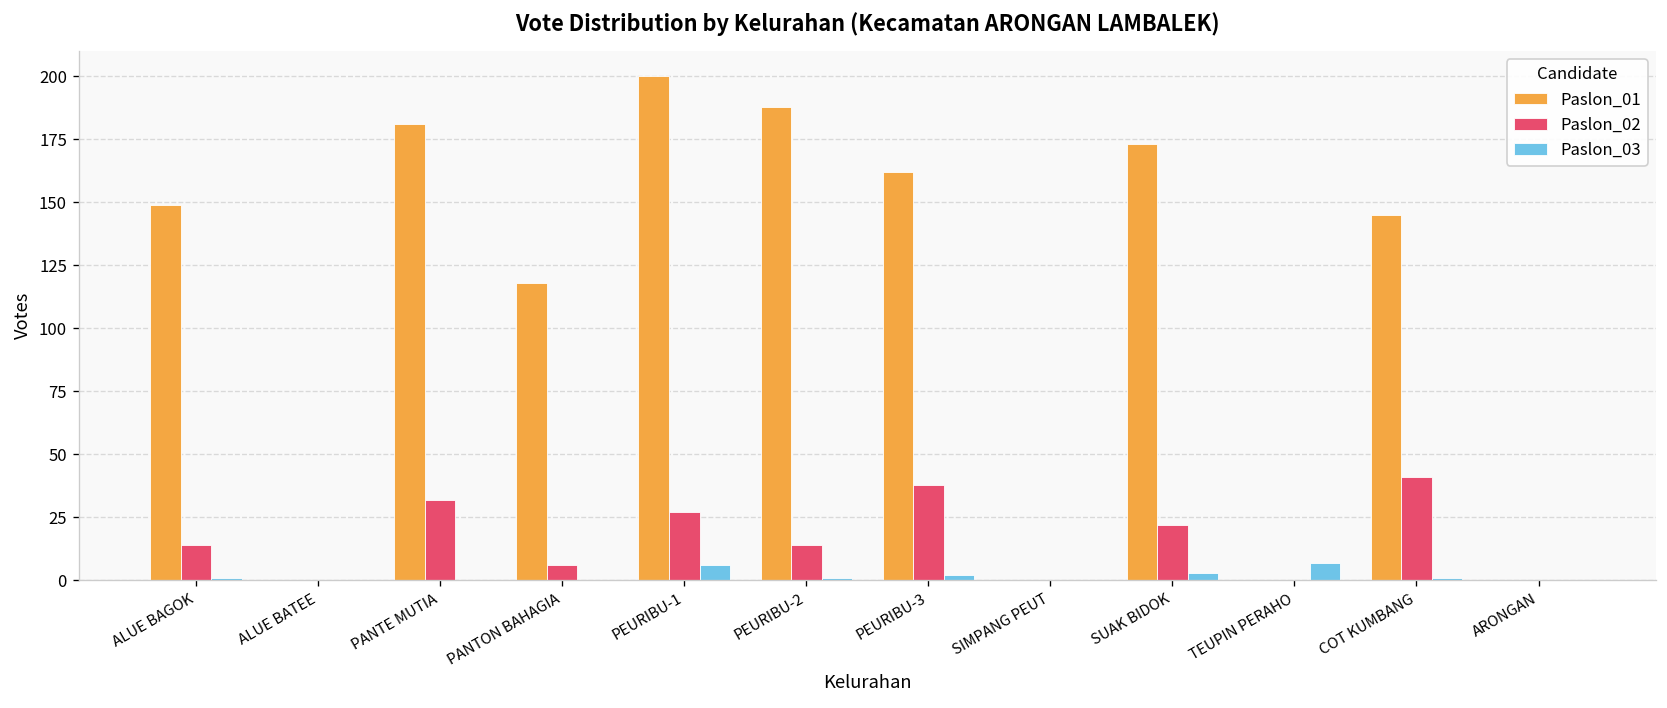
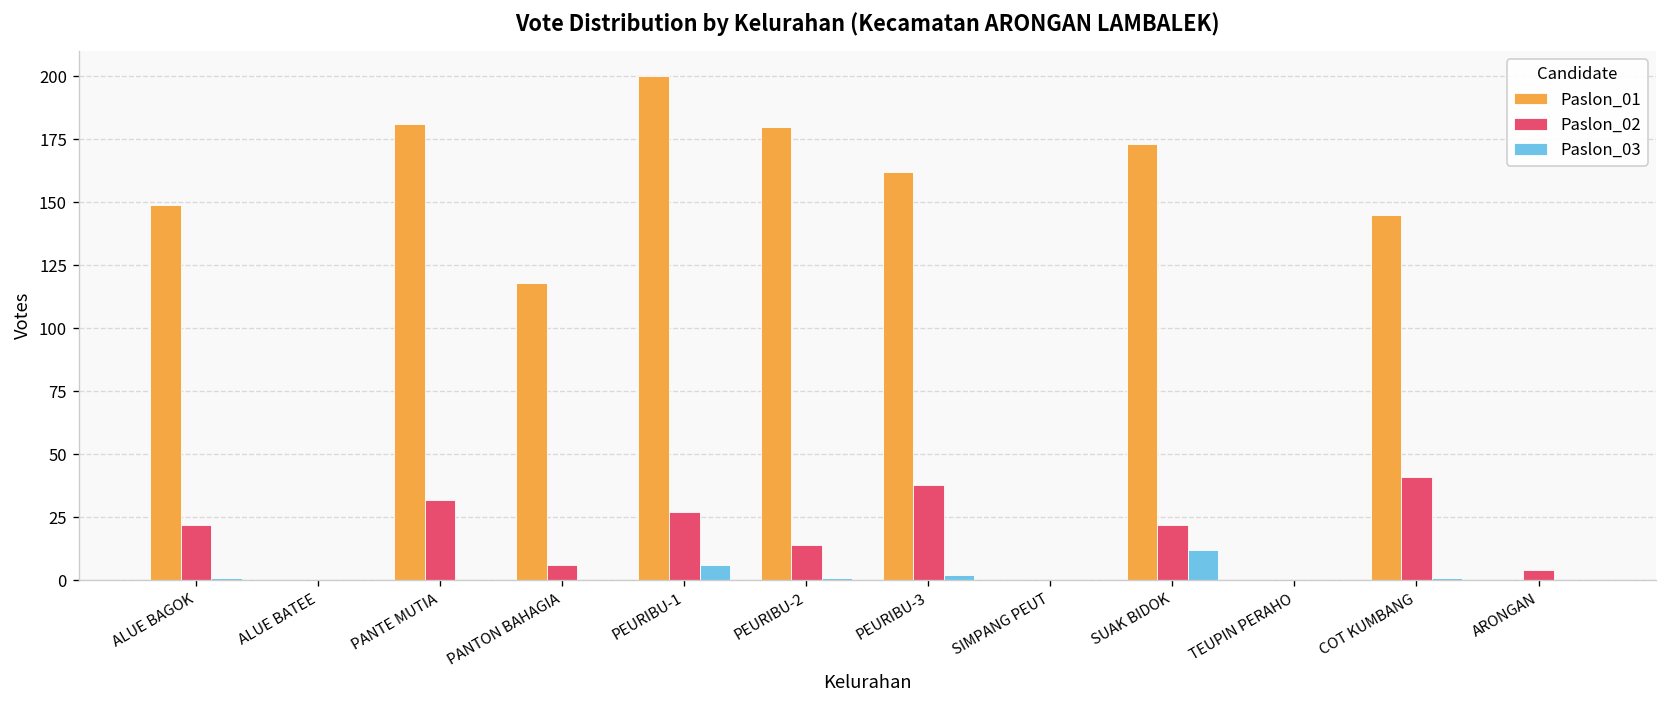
  {
    "Paslon_01": {
      "ALUE BAGOK": 149,
      "ALUE BATEE": 0,
      "PANTE MUTIA": 181,
      "PANTON BAHAGIA": 118,
      "PEURIBU-1": 200,
-     "PEURIBU-2": 188,
+     "PEURIBU-2": 180,
      "PEURIBU-3": 162,
      "SIMPANG PEUT": 0,
      "SUAK BIDOK": 173,
      "TEUPIN PERAHO": 0,
      "COT KUMBANG": 145,
      "ARONGAN": 0
    },
    "Paslon_02": {
-     "ALUE BAGOK": 14,
+     "ALUE BAGOK": 22,
      "ALUE BATEE": 0,
      "PANTE MUTIA": 32,
      "PANTON BAHAGIA": 6,
      "PEURIBU-1": 27,
      "PEURIBU-2": 14,
      "PEURIBU-3": 38,
      "SIMPANG PEUT": 0,
      "SUAK BIDOK": 22,
      "TEUPIN PERAHO": 0,
      "COT KUMBANG": 41,
-     "ARONGAN": 0
+     "ARONGAN": 4
    },
    "Paslon_03": {
      "ALUE BATEE": 0,
      "PANTE MUTIA": 0,
      "PANTON BAHAGIA": 0,
      "PEURIBU-1": 6,
      "PEURIBU-3": 2,
      "SIMPANG PEUT": 0,
-     "SUAK BIDOK": 3,
-     "TEUPIN PERAHO": 7,
+     "SUAK BIDOK": 12,
+     "TEUPIN PERAHO": 0,
      "ARONGAN": 0
    }
  }
